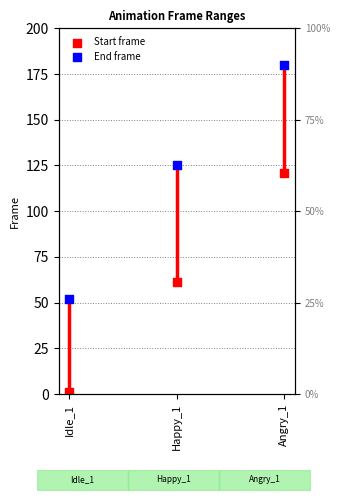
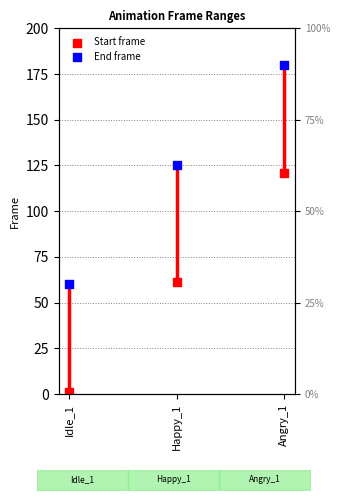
  {
    "Animation Frame Ranges": {
      "End frame": {
-       "Idle_1": 52
+       "Idle_1": 60
      }
    }
  }
